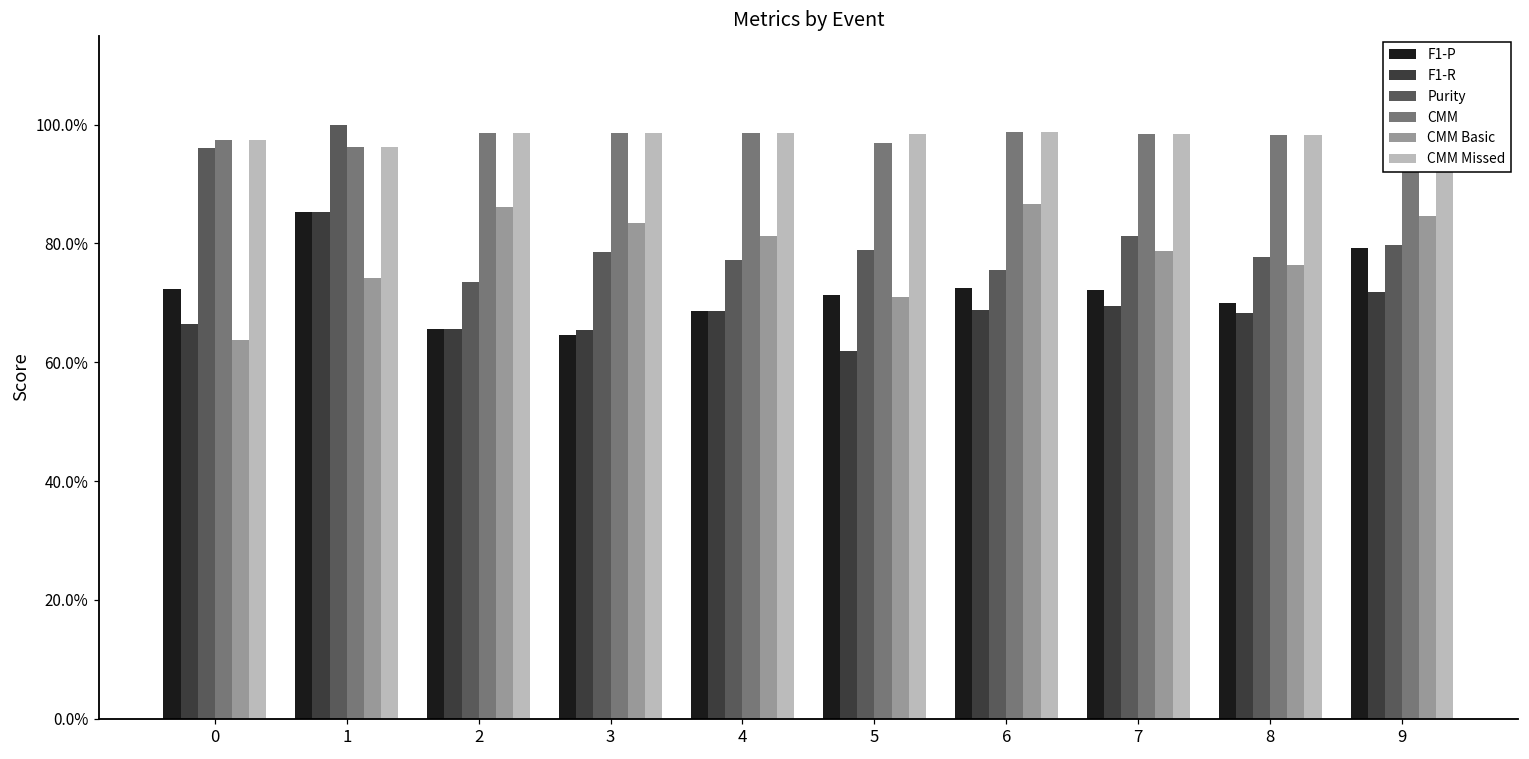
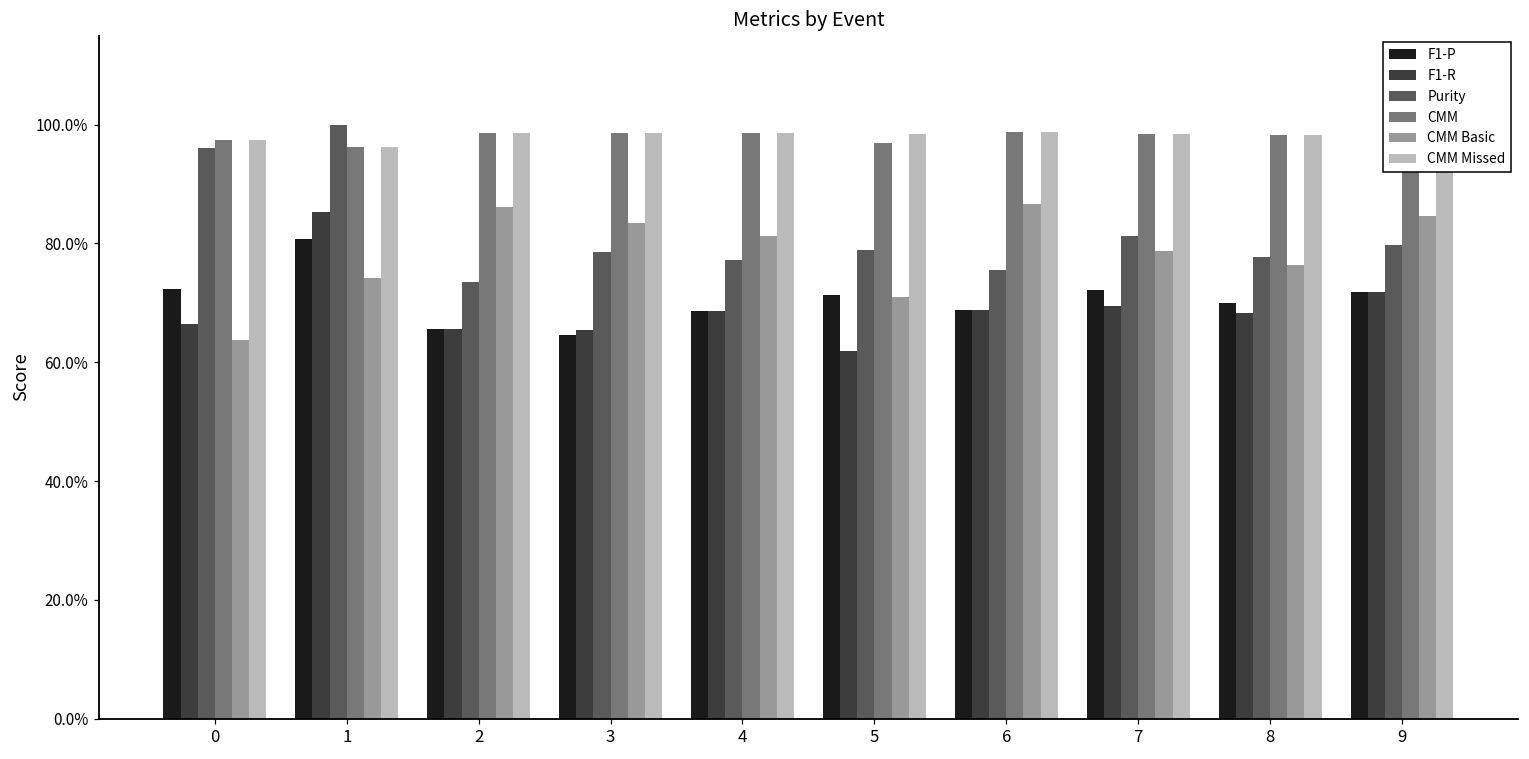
  {
    "F1-P": {
      "0": "72%",
-     "1": "85%",
+     "1": "81%",
      "2": "66%",
      "3": "65%",
      "4": "69%",
      "5": "71%",
-     "6": "73%",
+     "6": "69%",
      "7": "72%",
      "8": "70%",
-     "9": "79%"
+     "9": "72%"
    }
  }
